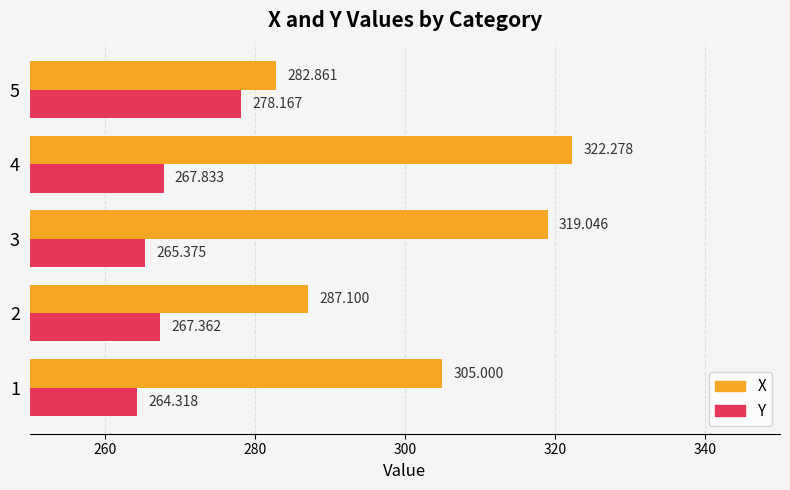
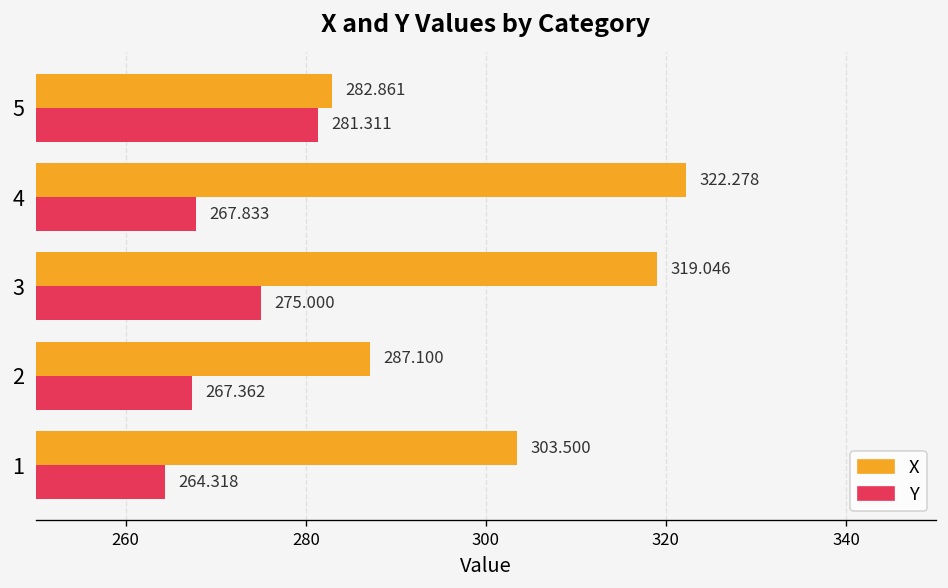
  {
    "X": {
      "5": 282.861,
      "4": 322.278,
      "3": 319.046,
      "2": 287.100,
-     "1": 305.000
+     "1": 303.500
    },
    "Y": {
-     "5": 278.167,
+     "5": 281.311,
      "4": 267.833,
-     "3": 265.375,
+     "3": 275.000,
      "2": 267.362,
      "1": 264.318
    }
  }
